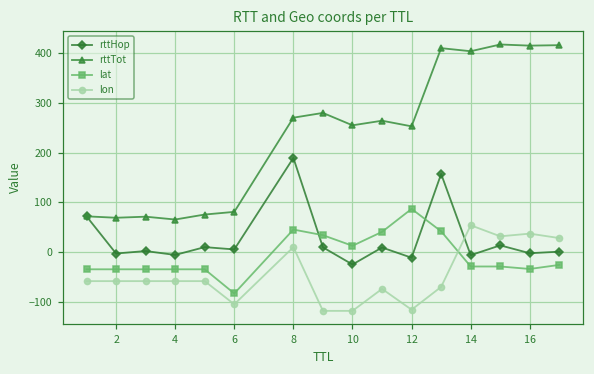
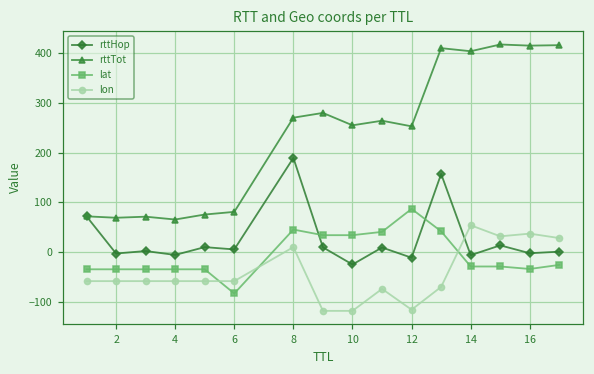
  {
    "lat": {
      "2": -30,
      "4": -30,
      "6": -80,
      "8": 50,
-     "10": 10,
+     "10": 30,
      "12": 90,
      "14": -30,
      "16": -30
    },
    "lon": {
      "2": -60,
      "4": -60,
-     "6": -110,
+     "6": -60,
      "8": 10,
      "10": -120,
      "12": -120,
      "14": 50,
      "16": 40
    }
  }
